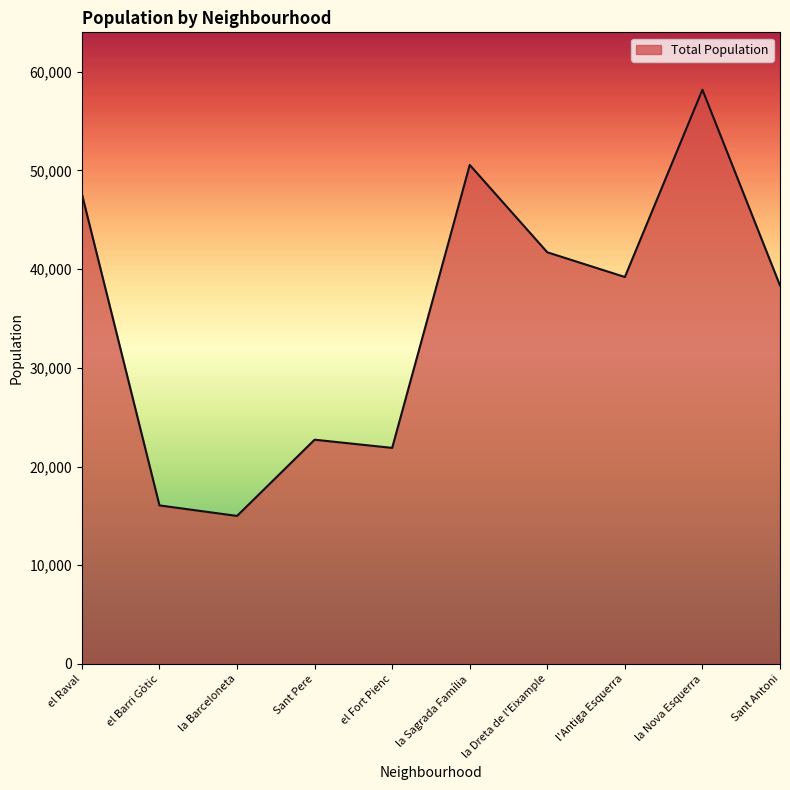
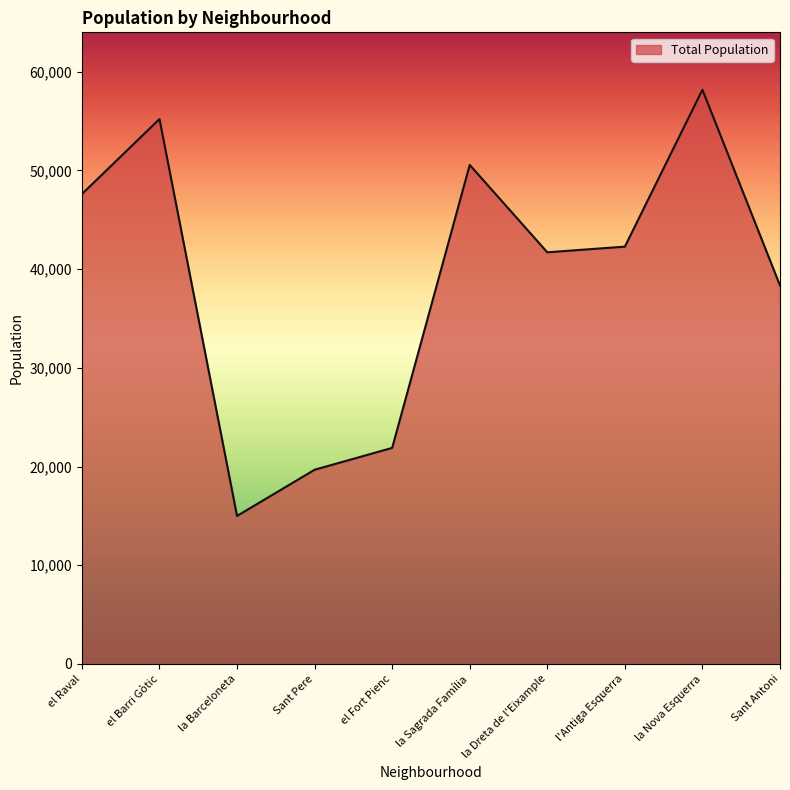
  {
    "el Raval": "48,000",
-   "el Barri Gòtic": "16,000",
+   "el Barri Gòtic": "55,000",
    "la Barceloneta": "15,000",
-   "Sant Pere": "23,000",
+   "Sant Pere": "20,000",
    "el Fort Pienc": "22,000",
    "la Sagrada Família": "51,000",
    "la Dreta de l'Eixample": "42,000",
-   "l'Antiga Esquerra": "39,000",
+   "l'Antiga Esquerra": "42,000",
    "la Nova Esquerra": "58,000",
    "Sant Antoni": "38,000"
  }
